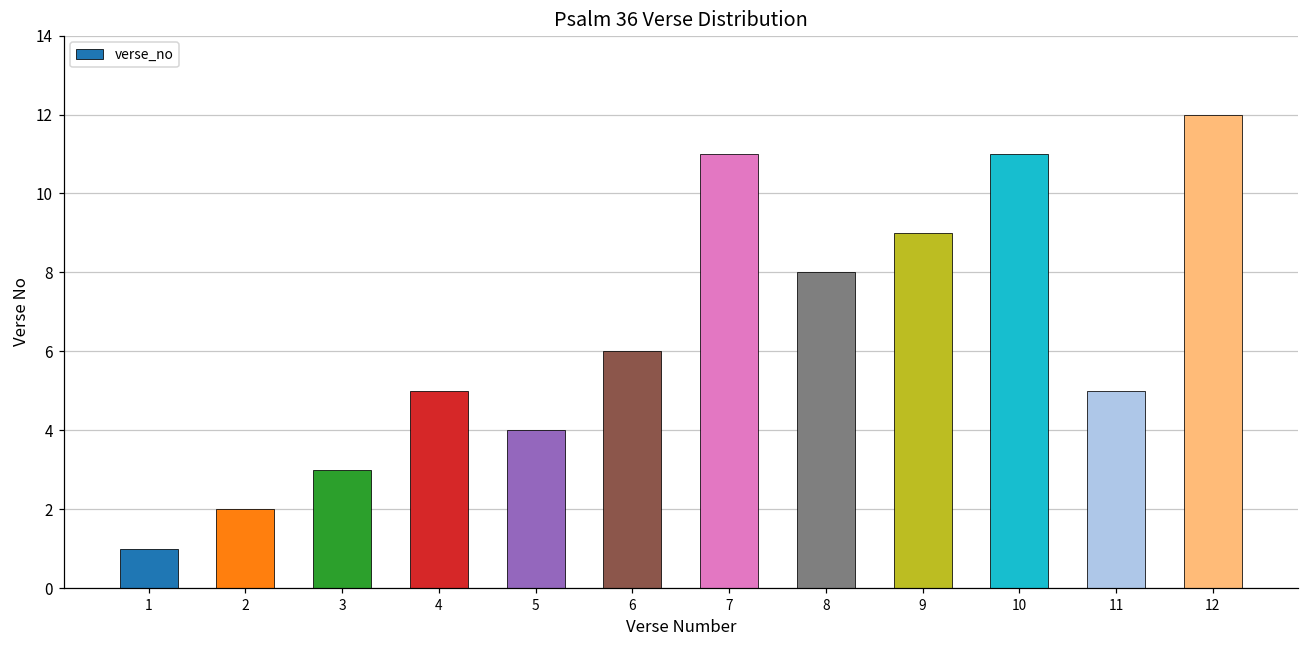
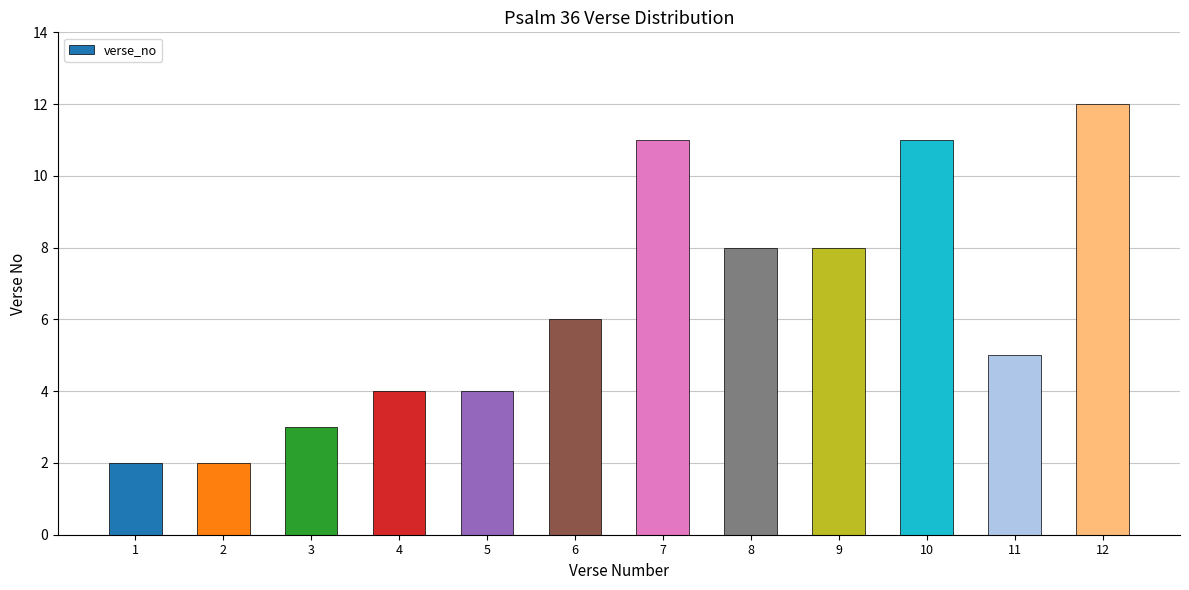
  {
-   "1": 1,
+   "1": 2,
    "2": 2,
    "3": 3,
-   "4": 5,
+   "4": 4,
    "5": 4,
    "6": 6,
    "7": 11,
    "8": 8,
-   "9": 9,
+   "9": 8,
    "10": 11,
    "11": 5,
    "12": 12
  }
